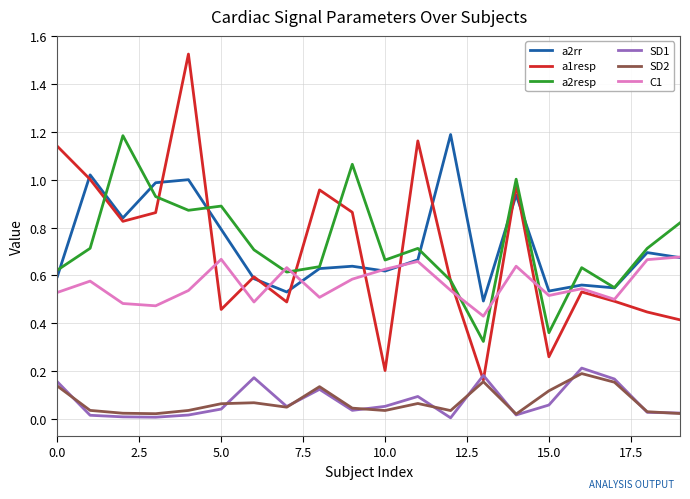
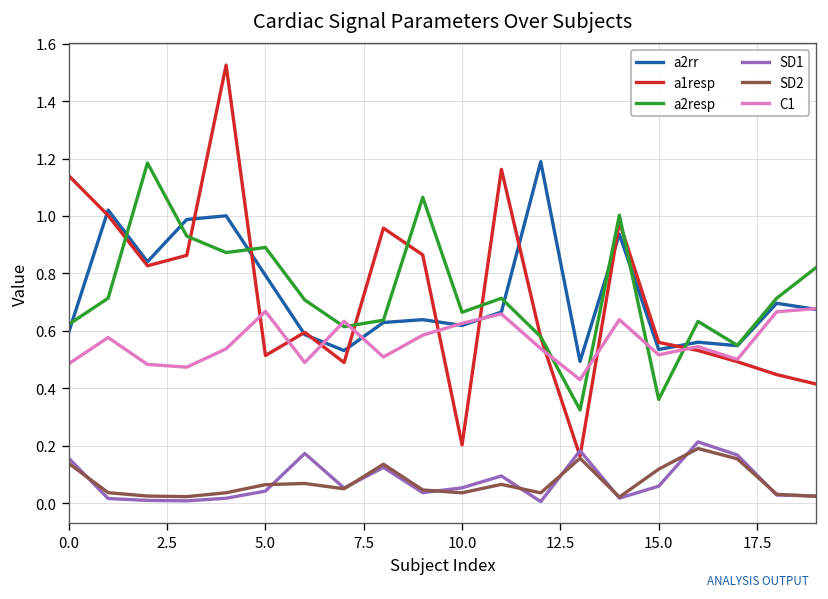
  {
    "a2rr": {
      "0.0": 0.60,
      "5.0": 0.79,
      "15.0": 0.53
    },
    "a1resp": {
      "0.0": 1.14,
-     "5.0": 0.46,
+     "5.0": 0.51,
      "10.0": 0.20,
-     "15.0": 0.26
+     "15.0": 0.56
    },
    "a2resp": {
      "0.0": 0.62,
      "5.0": 0.89,
      "10.0": 0.66,
      "15.0": 0.36
    },
    "SD1": {
      "0.0": 0.16,
      "5.0": 0.04,
      "10.0": 0.05,
      "15.0": 0.06
    },
    "SD2": {
      "0.0": 0.14,
      "5.0": 0.06,
      "10.0": 0.04,
      "15.0": 0.12
    },
    "C1": {
-     "0.0": 0.53,
+     "0.0": 0.49,
      "5.0": 0.67,
      "15.0": 0.52
    }
  }
